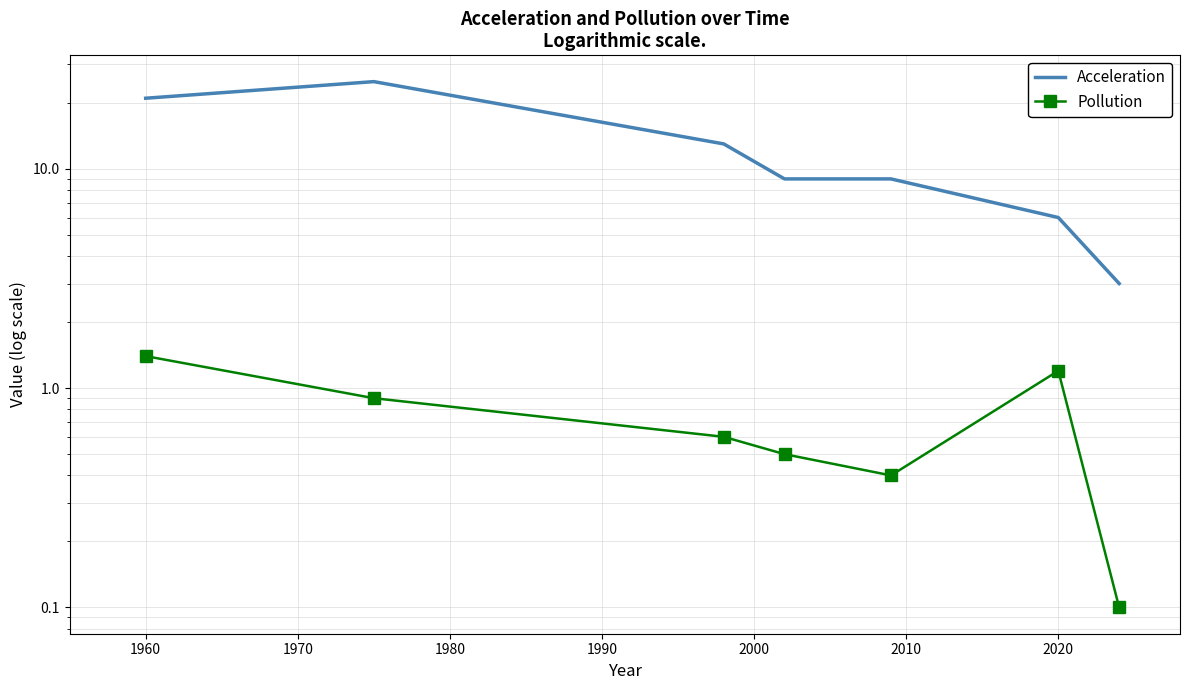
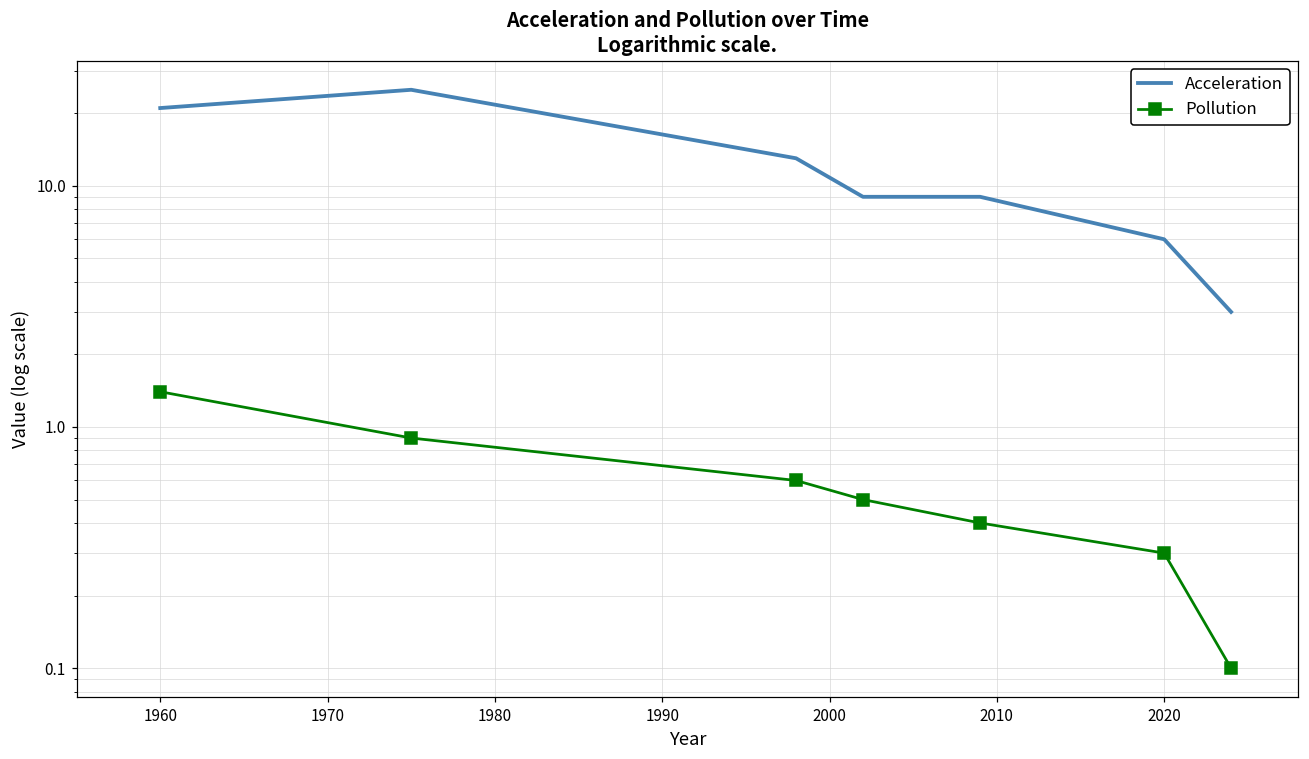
  {
    "Acceleration": {
      "1960": 21,
      "2020": 6.0
    },
    "Pollution": {
      "1960": 1.4,
-     "2020": 1.2
+     "2020": 0.3
    }
  }
